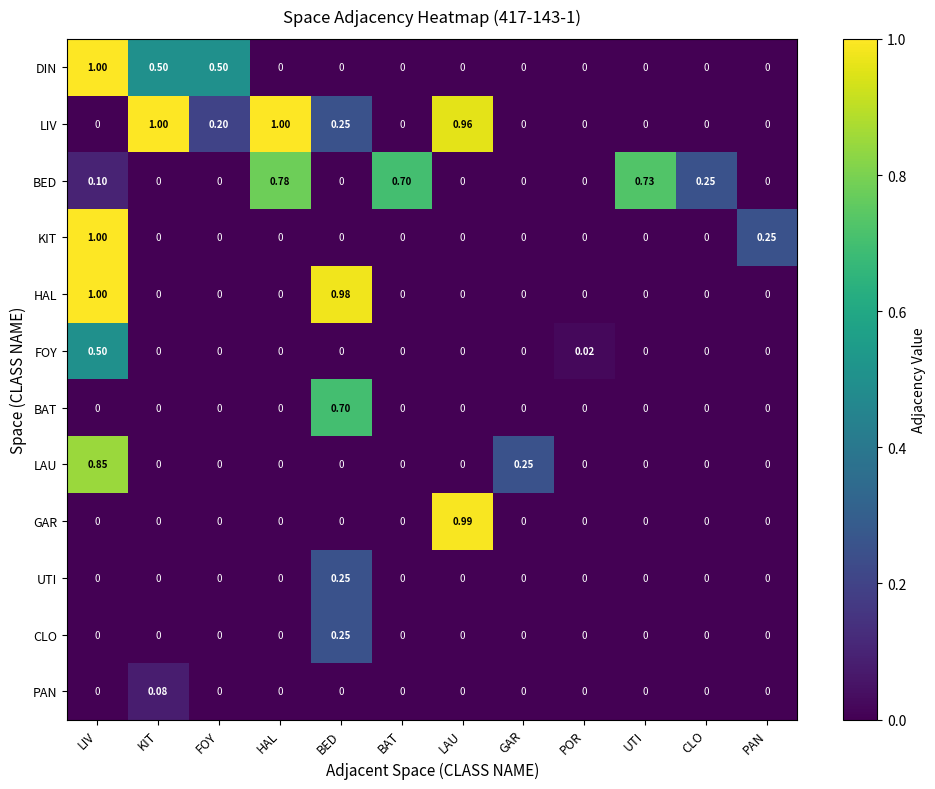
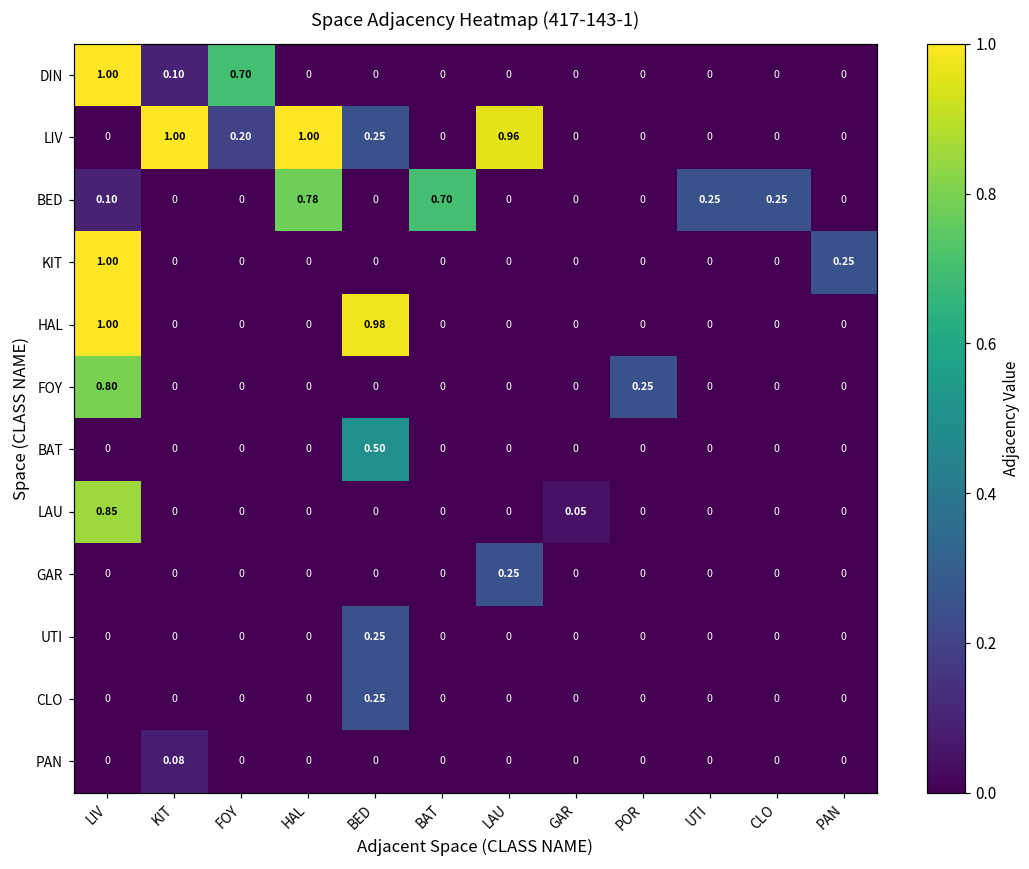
  {
    "DIN": {
      "LIV": 1.00,
-     "KIT": 0.50,
-     "FOY": 0.50,
+     "KIT": 0.10,
+     "FOY": 0.70,
      "HAL": 0,
      "BED": 0,
      "BAT": 0,
      "LAU": 0,
      "GAR": 0,
      "POR": 0,
      "UTI": 0,
      "CLO": 0,
      "PAN": 0
    },
    "LIV": {
      "LIV": 0,
      "KIT": 1.00,
      "FOY": 0.20,
      "HAL": 1.00,
      "BED": 0.25,
      "BAT": 0,
      "LAU": 0.96,
      "GAR": 0,
      "POR": 0,
      "UTI": 0,
      "CLO": 0,
      "PAN": 0
    },
    "BED": {
      "LIV": 0.10,
      "KIT": 0,
      "FOY": 0,
      "HAL": 0.78,
      "BED": 0,
      "BAT": 0.70,
      "LAU": 0,
      "GAR": 0,
      "POR": 0,
-     "UTI": 0.73,
+     "UTI": 0.25,
      "CLO": 0.25,
      "PAN": 0
    },
    "KIT": {
      "LIV": 1.00,
      "KIT": 0,
      "FOY": 0,
      "HAL": 0,
      "BED": 0,
      "BAT": 0,
      "LAU": 0,
      "GAR": 0,
      "POR": 0,
      "UTI": 0,
      "CLO": 0,
      "PAN": 0.25
    },
    "HAL": {
      "LIV": 1.00,
      "KIT": 0,
      "FOY": 0,
      "HAL": 0,
      "BED": 0.98,
      "BAT": 0,
      "LAU": 0,
      "GAR": 0,
      "POR": 0,
      "UTI": 0,
      "CLO": 0,
      "PAN": 0
    },
    "FOY": {
-     "LIV": 0.50,
+     "LIV": 0.80,
      "KIT": 0,
      "FOY": 0,
      "HAL": 0,
      "BED": 0,
      "BAT": 0,
      "LAU": 0,
      "GAR": 0,
-     "POR": 0.02,
+     "POR": 0.25,
      "UTI": 0,
      "CLO": 0,
      "PAN": 0
    },
    "BAT": {
      "LIV": 0,
      "KIT": 0,
      "FOY": 0,
      "HAL": 0,
-     "BED": 0.70,
+     "BED": 0.50,
      "BAT": 0,
      "LAU": 0,
      "GAR": 0,
      "POR": 0,
      "UTI": 0,
      "CLO": 0,
      "PAN": 0
    },
    "LAU": {
      "LIV": 0.85,
      "KIT": 0,
      "FOY": 0,
      "HAL": 0,
      "BED": 0,
      "BAT": 0,
      "LAU": 0,
-     "GAR": 0.25,
+     "GAR": 0.05,
      "POR": 0,
      "UTI": 0,
      "CLO": 0,
      "PAN": 0
    },
    "GAR": {
      "LIV": 0,
      "KIT": 0,
      "FOY": 0,
      "HAL": 0,
      "BED": 0,
      "BAT": 0,
-     "LAU": 0.99,
+     "LAU": 0.25,
      "GAR": 0,
      "POR": 0,
      "UTI": 0,
      "CLO": 0,
      "PAN": 0
    },
    "UTI": {
      "LIV": 0,
      "KIT": 0,
      "FOY": 0,
      "HAL": 0,
      "BED": 0.25,
      "BAT": 0,
      "LAU": 0,
      "GAR": 0,
      "POR": 0,
      "UTI": 0,
      "CLO": 0,
      "PAN": 0
    },
    "CLO": {
      "LIV": 0,
      "KIT": 0,
      "FOY": 0,
      "HAL": 0,
      "BED": 0.25,
      "BAT": 0,
      "LAU": 0,
      "GAR": 0,
      "POR": 0,
      "UTI": 0,
      "CLO": 0,
      "PAN": 0
    },
    "PAN": {
      "LIV": 0,
      "KIT": 0.08,
      "FOY": 0,
      "HAL": 0,
      "BED": 0,
      "BAT": 0,
      "LAU": 0,
      "GAR": 0,
      "POR": 0,
      "UTI": 0,
      "CLO": 0,
      "PAN": 0
    }
  }
